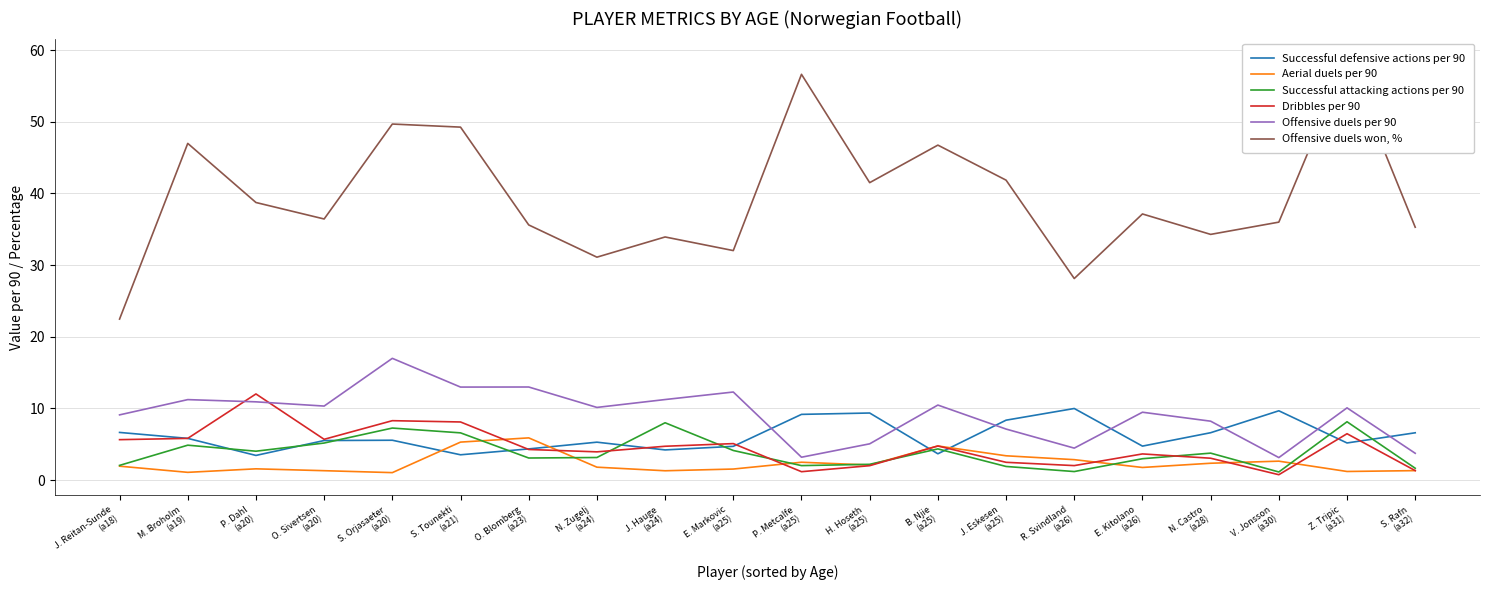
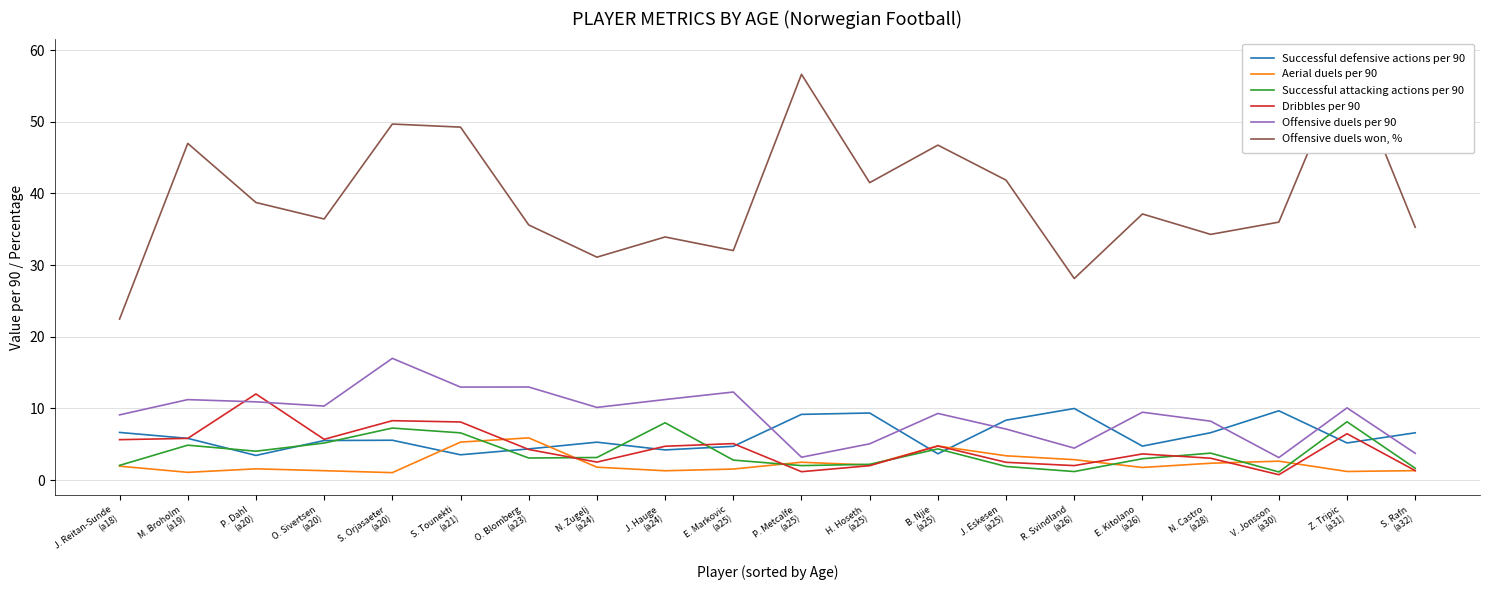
  {
    "Successful defensive actions per 90": {
      "J. Reitan-Sunde (a18)": 7,
      "P. Dahl (a20)": 3,
      "S. Orjasaeter (a20)": 6,
      "S. Tounekti (a21)": 4,
      "N. Zugelj (a24)": 5,
      "J. Hauge (a24)": 4,
      "E. Markovic (a25)": 5,
      "P. Metcalfe (a25)": 9,
      "H. Hoseth (a25)": 9,
      "B. Njie (a25)": 4,
      "J. Eskesen (a25)": 8,
      "R. Svindland (a26)": 10,
      "E. Kitolano (a26)": 5,
      "N. Castro (a28)": 7,
      "V. Jonsson (a30)": 10,
      "Z. Tripic (a31)": 5,
      "S. Rafn (a32)": 7
    },
    "Aerial duels per 90": {
      "M. Broholm (a19)": 1,
      "P. Dahl (a20)": 2,
      "O. Sivertsen (a20)": 1,
      "S. Orjasaeter (a20)": 1,
      "S. Tounekti (a21)": 5,
      "O. Blomberg (a23)": 6,
      "N. Zugelj (a24)": 2,
      "J. Hauge (a24)": 1,
      "E. Markovic (a25)": 2,
      "P. Metcalfe (a25)": 2,
      "J. Eskesen (a25)": 3,
      "R. Svindland (a26)": 3,
      "E. Kitolano (a26)": 2,
      "N. Castro (a28)": 2,
      "V. Jonsson (a30)": 3,
      "Z. Tripic (a31)": 1
    },
    "Successful attacking actions per 90": {
      "M. Broholm (a19)": 5,
      "P. Dahl (a20)": 4,
      "S. Orjasaeter (a20)": 7,
      "S. Tounekti (a21)": 7,
      "O. Blomberg (a23)": 3,
      "N. Zugelj (a24)": 3,
      "J. Hauge (a24)": 8,
-     "E. Markovic (a25)": 4,
+     "E. Markovic (a25)": 3,
      "P. Metcalfe (a25)": 2,
      "B. Njie (a25)": 4,
      "J. Eskesen (a25)": 2,
      "R. Svindland (a26)": 1,
      "E. Kitolano (a26)": 3,
      "N. Castro (a28)": 4,
      "V. Jonsson (a30)": 1,
      "Z. Tripic (a31)": 8
    },
    "Dribbles per 90": {
      "J. Reitan-Sunde (a18)": 6,
      "P. Dahl (a20)": 12,
      "S. Orjasaeter (a20)": 8,
      "S. Tounekti (a21)": 8,
-     "N. Zugelj (a24)": 4,
+     "N. Zugelj (a24)": 3,
      "J. Hauge (a24)": 5,
      "E. Markovic (a25)": 5,
      "P. Metcalfe (a25)": 1,
      "J. Eskesen (a25)": 2,
      "R. Svindland (a26)": 2,
      "E. Kitolano (a26)": 4,
      "N. Castro (a28)": 3,
      "V. Jonsson (a30)": 1,
      "Z. Tripic (a31)": 6
    },
    "Offensive duels per 90": {
      "J. Reitan-Sunde (a18)": 9,
      "M. Broholm (a19)": 11,
      "P. Dahl (a20)": 11,
      "O. Sivertsen (a20)": 10,
      "S. Orjasaeter (a20)": 17,
      "S. Tounekti (a21)": 13,
      "O. Blomberg (a23)": 13,
      "N. Zugelj (a24)": 10,
      "J. Hauge (a24)": 11,
      "E. Markovic (a25)": 12,
      "P. Metcalfe (a25)": 3,
      "H. Hoseth (a25)": 5,
-     "B. Njie (a25)": 10,
+     "B. Njie (a25)": 9,
      "J. Eskesen (a25)": 7,
      "R. Svindland (a26)": 4,
      "E. Kitolano (a26)": 9,
      "N. Castro (a28)": 8,
      "V. Jonsson (a30)": 3,
      "Z. Tripic (a31)": 10,
      "S. Rafn (a32)": 4
    },
    "Offensive duels won, %": {
      "J. Reitan-Sunde (a18)": 22,
      "M. Broholm (a19)": 47,
      "P. Dahl (a20)": 39,
      "O. Sivertsen (a20)": 36,
      "S. Orjasaeter (a20)": 50,
      "S. Tounekti (a21)": 49,
      "O. Blomberg (a23)": 36,
      "N. Zugelj (a24)": 31,
      "J. Hauge (a24)": 34,
      "E. Markovic (a25)": 32,
      "P. Metcalfe (a25)": 57,
      "H. Hoseth (a25)": 42,
      "B. Njie (a25)": 47,
      "J. Eskesen (a25)": 42,
      "R. Svindland (a26)": 28,
      "E. Kitolano (a26)": 37,
      "N. Castro (a28)": 34,
      "V. Jonsson (a30)": 36,
      "S. Rafn (a32)": 35
    }
  }
